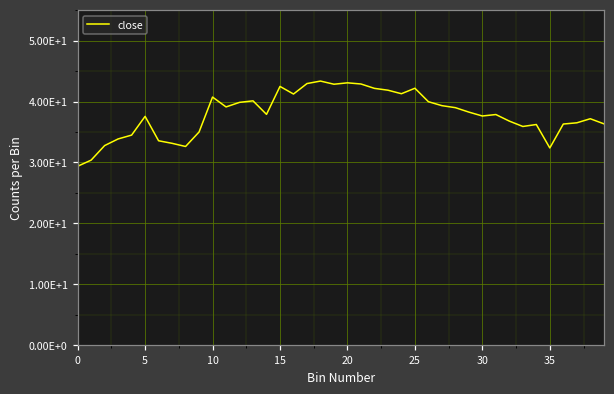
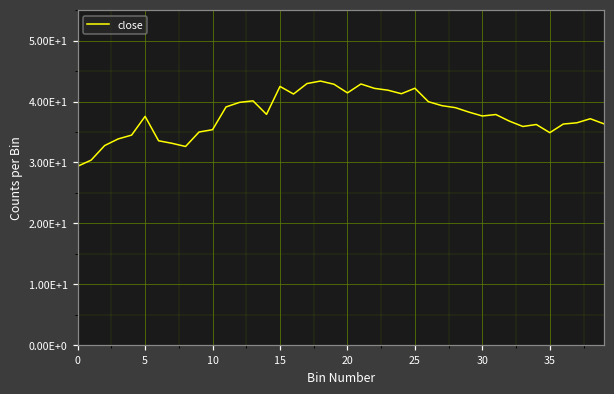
  {
    "0": 29,
    "5": 38,
-   "10": 41,
+   "10": 35,
    "15": 42,
-   "20": 43,
+   "20": 41,
    "25": 42,
    "30": 38,
-   "35": 32
+   "35": 35
  }
